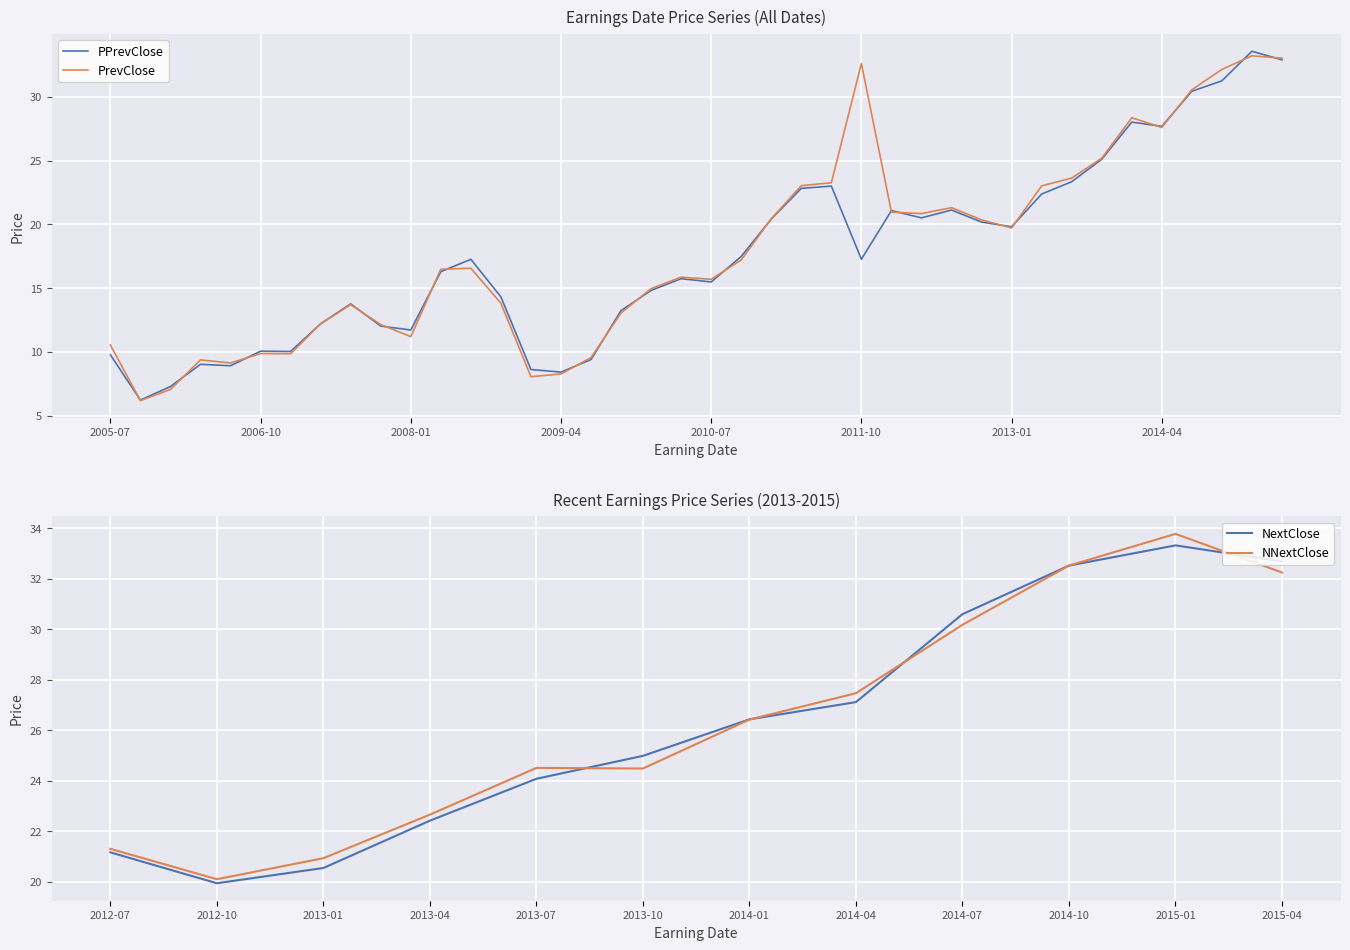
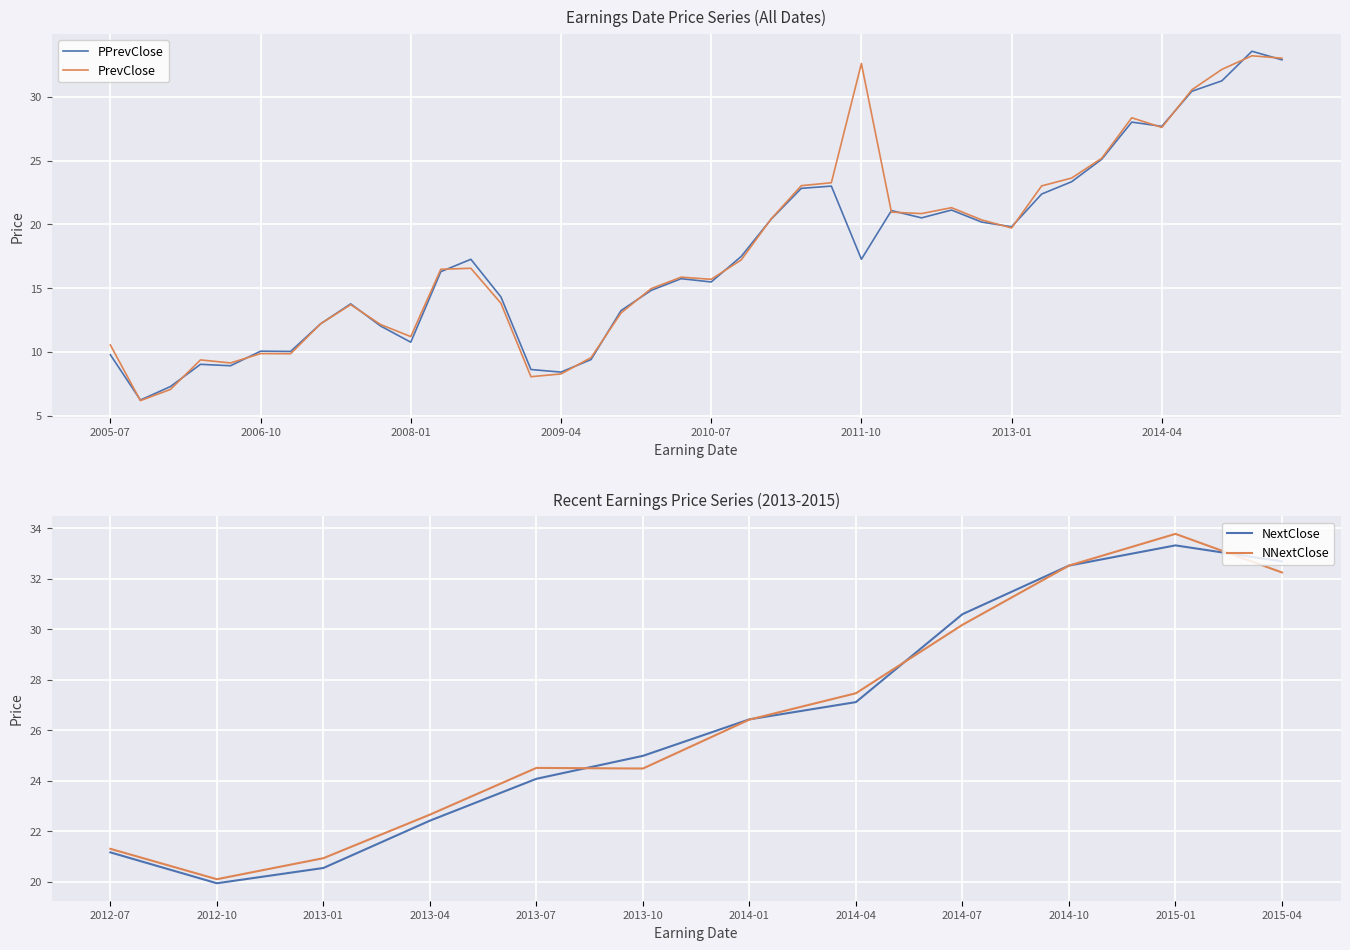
  {
    "Earnings Date Price Series (All Dates)": {
      "PPrevClose": {
        "2005-07": 9.8,
-       "2008-01": 11.7,
+       "2008-01": 10.8,
        "2010-07": 15.5,
        "2011-10": 17.3
      },
      "PrevClose": {
        "2005-07": 10.5,
        "2008-01": 11.2,
        "2010-07": 15.7,
        "2011-10": 32.6
      }
    },
    "Recent Earnings Price Series (2013-2015)": {
      "NextClose": {
        "2012-07": 21.2,
        "2012-10": 19.9,
        "2013-01": 20.5,
        "2013-04": 22.4,
        "2013-07": 24.1,
        "2013-10": 25.0,
        "2014-04": 27.1,
        "2014-07": 30.6,
        "2015-01": 33.3
      },
      "NNextClose": {
        "2012-07": 21.3,
        "2012-10": 20.1,
        "2013-01": 20.9,
        "2013-04": 22.7,
        "2013-07": 24.5,
        "2013-10": 24.5,
        "2014-04": 27.5,
        "2014-07": 30.2,
        "2015-01": 33.8,
        "2015-04": 32.3
      }
    }
  }
